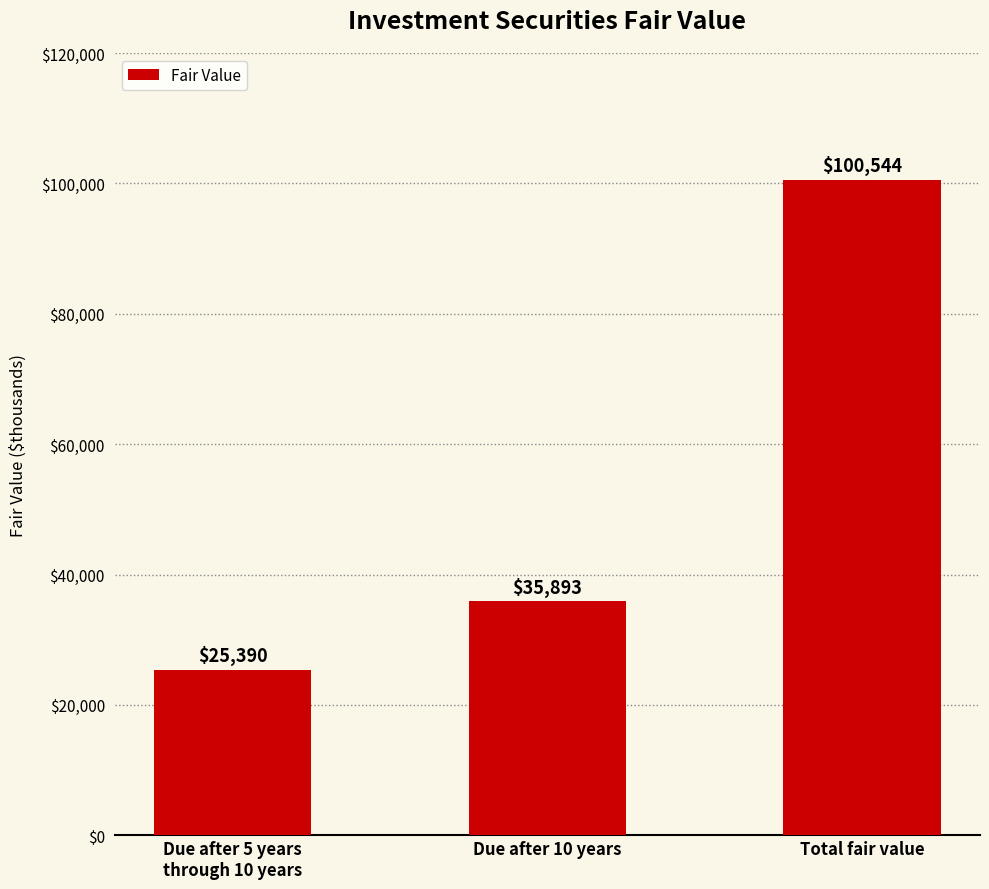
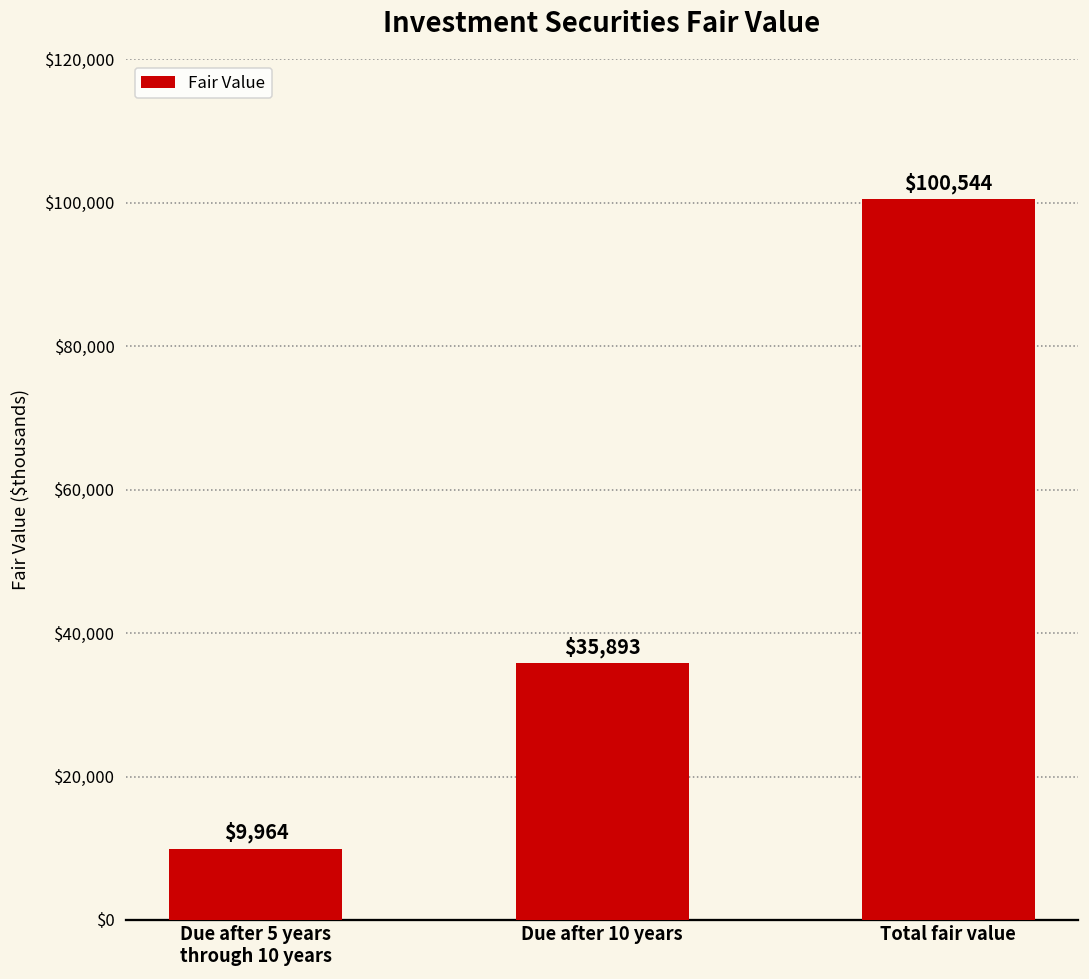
  {
-   "Due after 5 years through 10 years": "$25,390",
+   "Due after 5 years through 10 years": "$9,964",
    "Due after 10 years": "$35,893",
    "Total fair value": "$100,544"
  }
